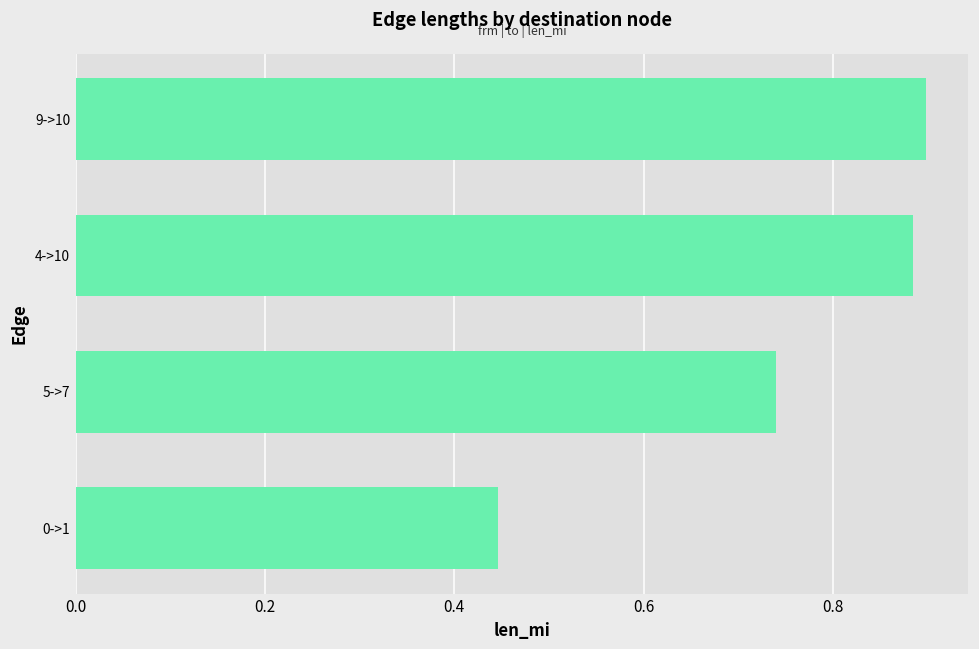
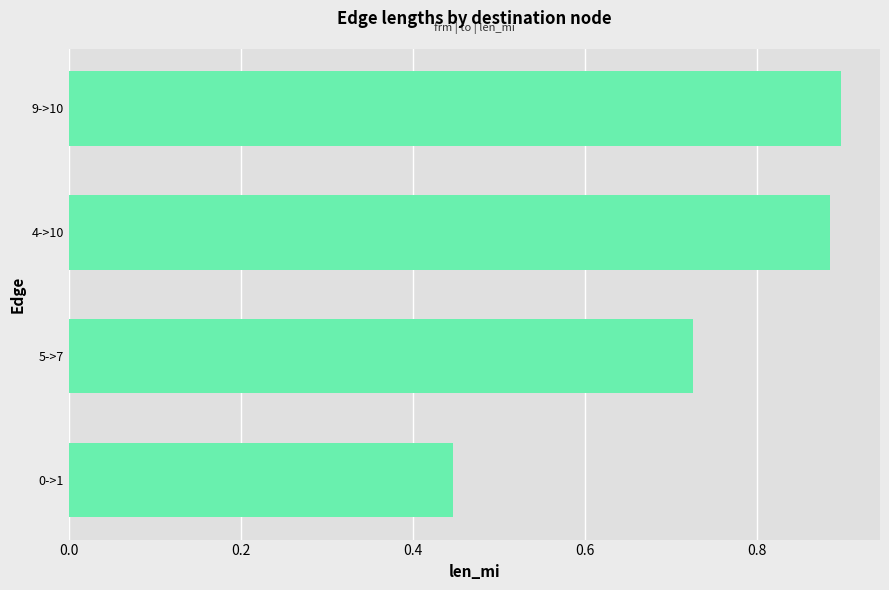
  {
    "9->10": 0.90,
    "4->10": 0.88,
-   "5->7": 0.74,
+   "5->7": 0.73,
    "0->1": 0.45
  }
